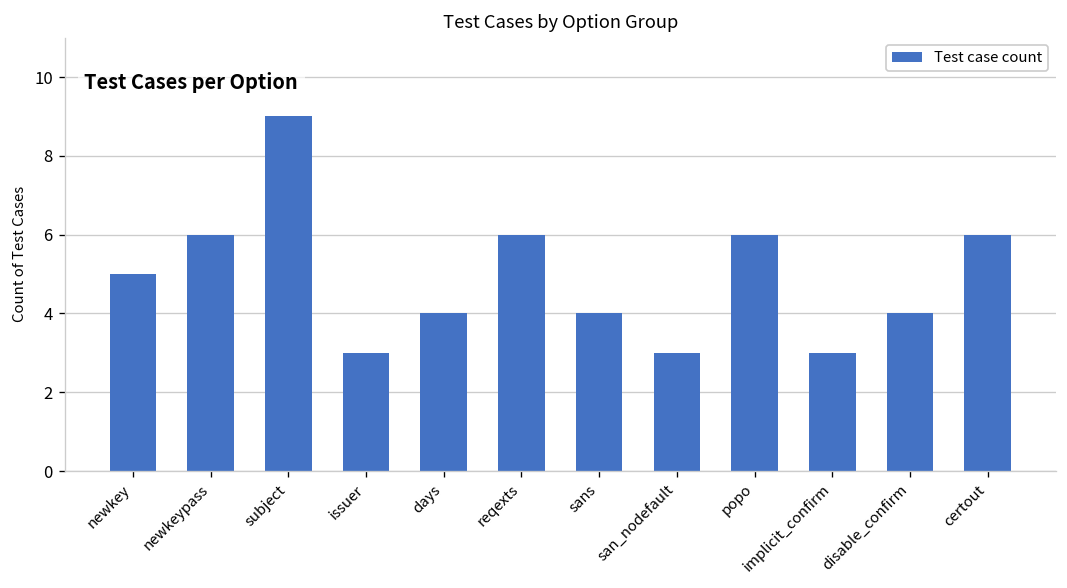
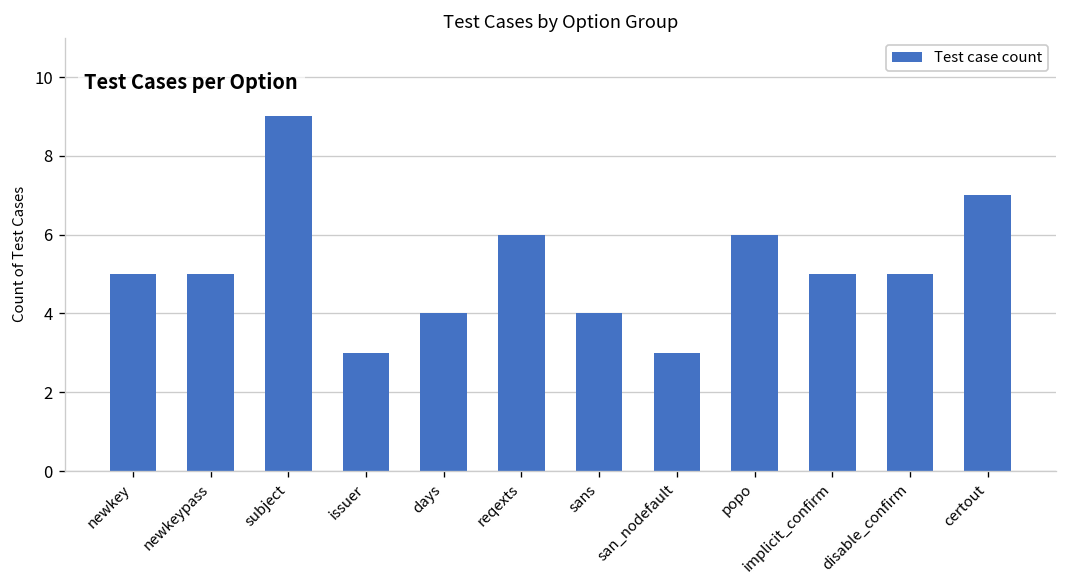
  {
    "newkey": 5,
-   "newkeypass": 6,
+   "newkeypass": 5,
    "subject": 9,
    "issuer": 3,
    "days": 4,
    "reqexts": 6,
    "sans": 4,
    "san_nodefault": 3,
    "popo": 6,
-   "implicit_confirm": 3,
-   "disable_confirm": 4,
-   "certout": 6
+   "implicit_confirm": 5,
+   "disable_confirm": 5,
+   "certout": 7
  }
